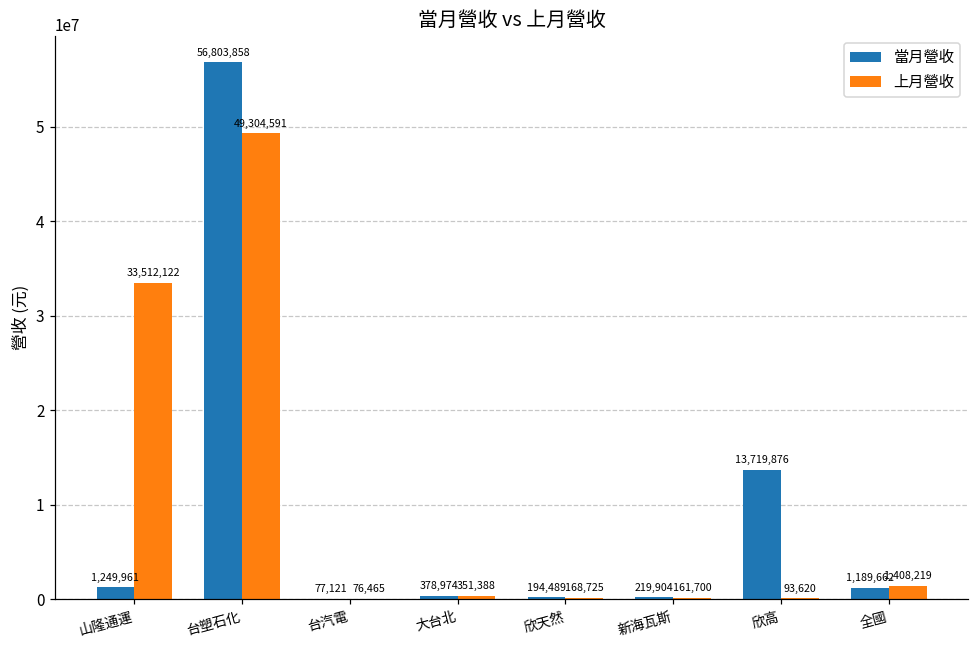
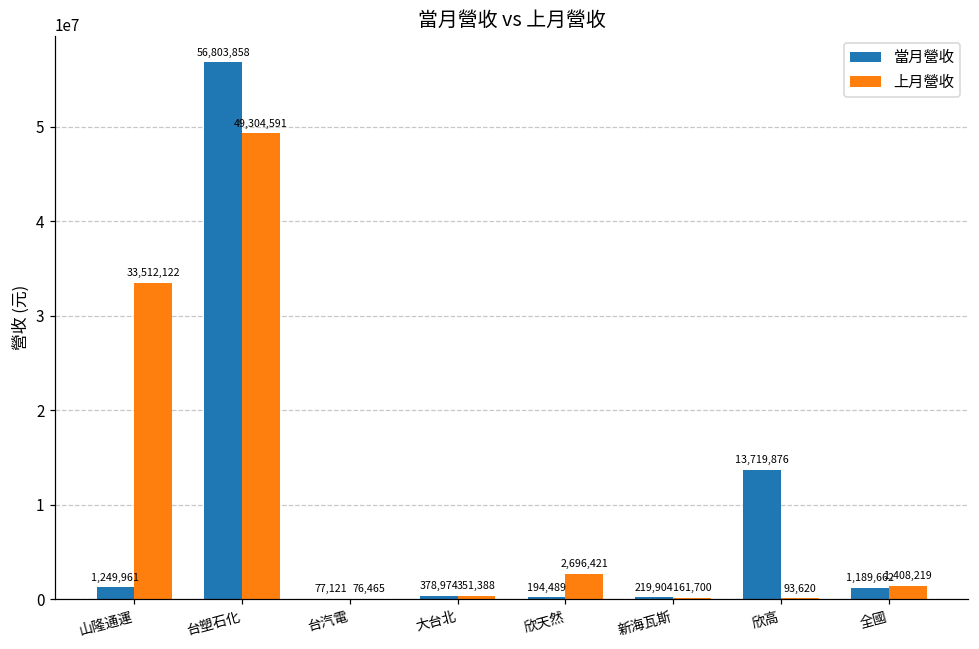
  {
    "當月營收": {
      "山隆通運": "1,249,961",
      "台塑石化": "56,803,858",
      "台汽電": "77,121",
      "大台北": "378,974",
      "欣天然": "194,489",
      "新海瓦斯": "219,904",
      "欣高": "13,719,876"
    },
    "上月營收": {
      "山隆通運": "33,512,122",
      "台塑石化": "49,304,591",
      "台汽電": "76,465",
      "大台北": "351,388",
-     "欣天然": "168,725",
+     "欣天然": "2,696,421",
      "新海瓦斯": "161,700",
      "欣高": "93,620"
    }
  }
